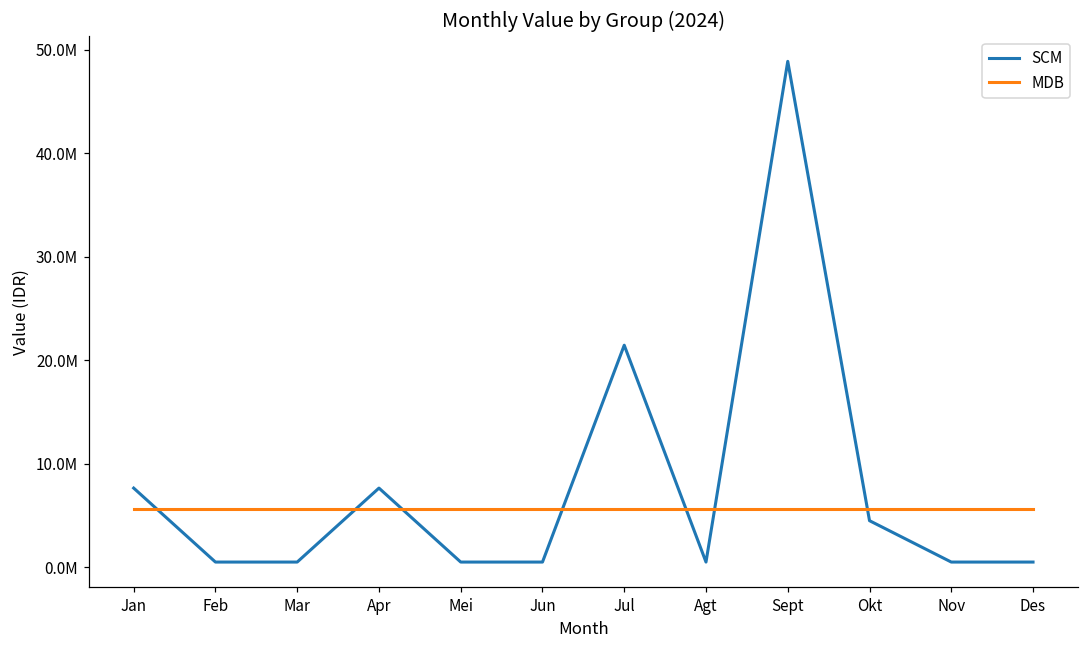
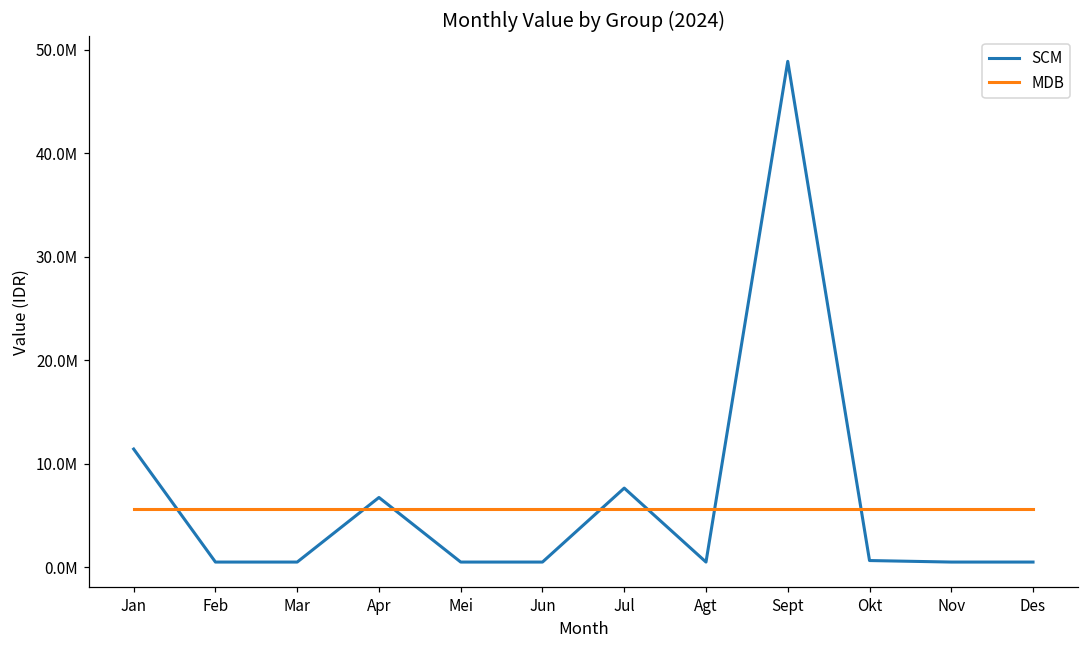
  {
    "SCM": {
-     "Jan": 8000000,
+     "Jan": 11000000,
      "Feb": 0,
      "Mar": 0,
-     "Apr": 8000000,
+     "Apr": 7000000,
      "Mei": 0,
      "Jun": 0,
-     "Jul": 21000000,
+     "Jul": 8000000,
      "Agt": 0,
      "Sept": 49000000,
-     "Okt": 4000000,
+     "Okt": 1000000,
      "Nov": 0,
      "Des": 0
    },
    "MDB": {
      "Jan": 6000000,
      "Feb": 6000000,
      "Mar": 6000000,
      "Apr": 6000000,
      "Mei": 6000000,
      "Jun": 6000000,
      "Jul": 6000000,
      "Agt": 6000000,
      "Sept": 6000000,
      "Okt": 6000000,
      "Nov": 6000000,
      "Des": 6000000
    }
  }
